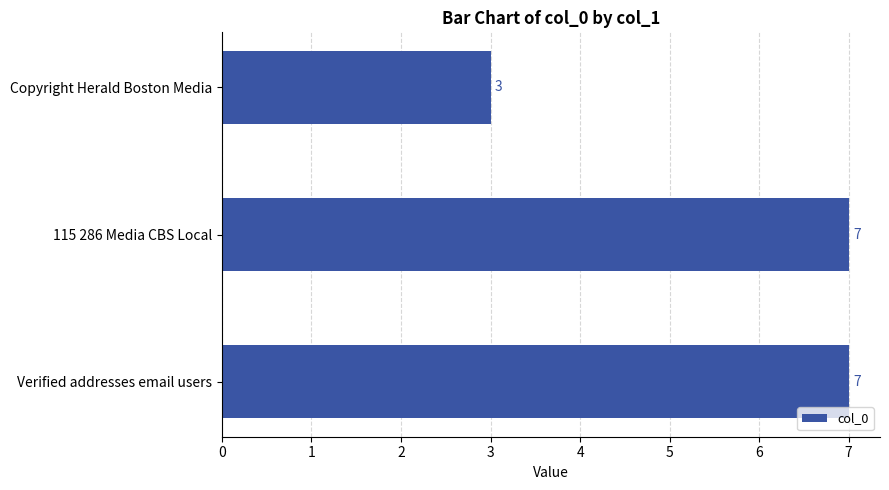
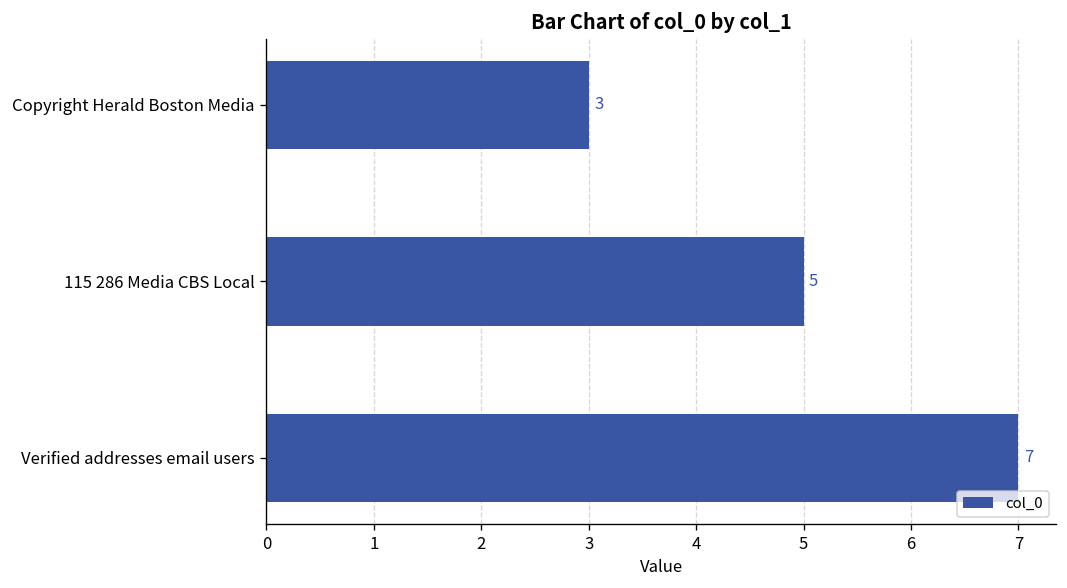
  {
    "Copyright Herald Boston Media": 3,
-   "115 286 Media CBS Local": 7,
+   "115 286 Media CBS Local": 5,
    "Verified addresses email users": 7
  }
